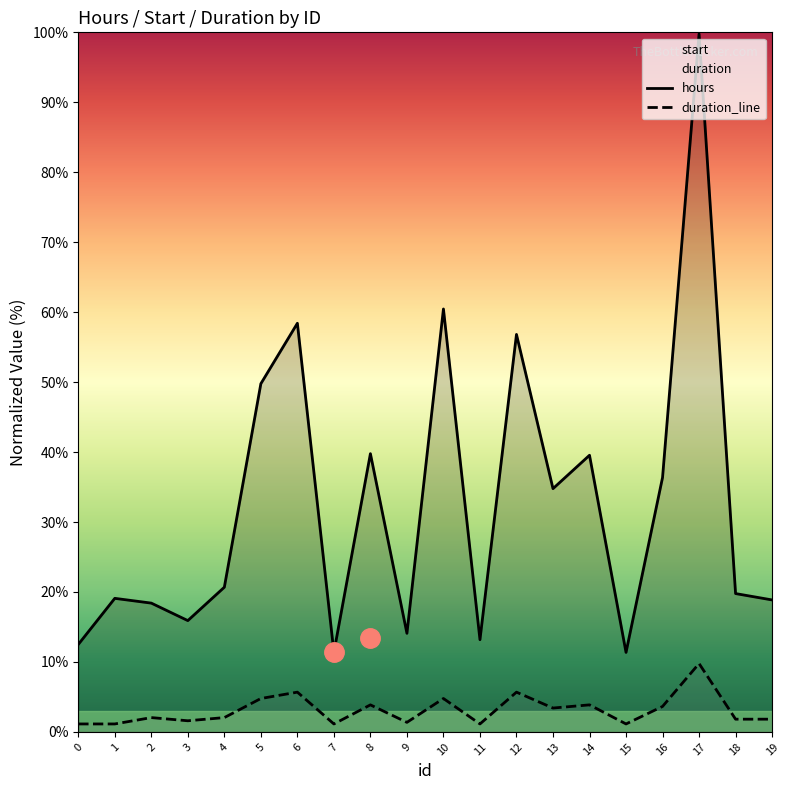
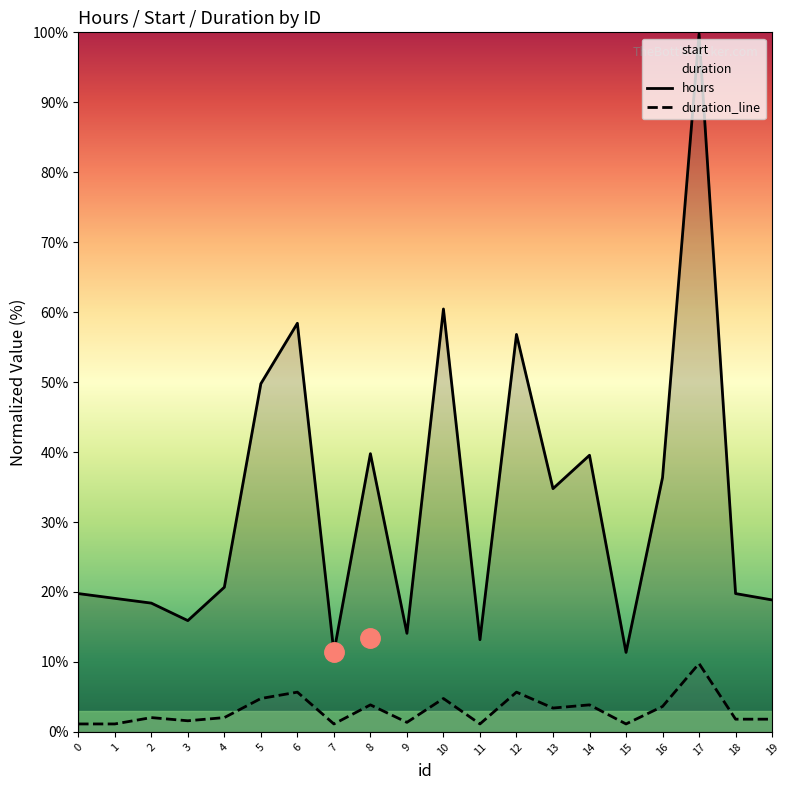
  {
    "hours": {
-     "0": "13%",
+     "0": "20%",
      "1": "19%",
      "2": "18%",
      "3": "16%",
      "4": "21%",
      "5": "50%",
      "6": "58%",
      "8": "40%",
      "9": "14%",
      "10": "60%",
      "11": "13%",
      "12": "57%",
      "13": "35%",
      "14": "40%",
      "15": "11%",
      "16": "36%",
      "17": "100%",
      "18": "20%",
      "19": "19%"
    }
  }
